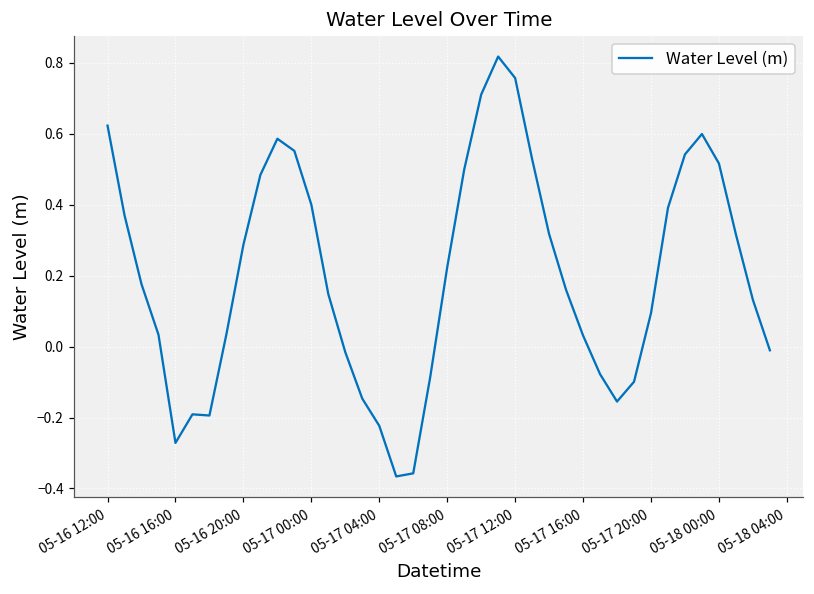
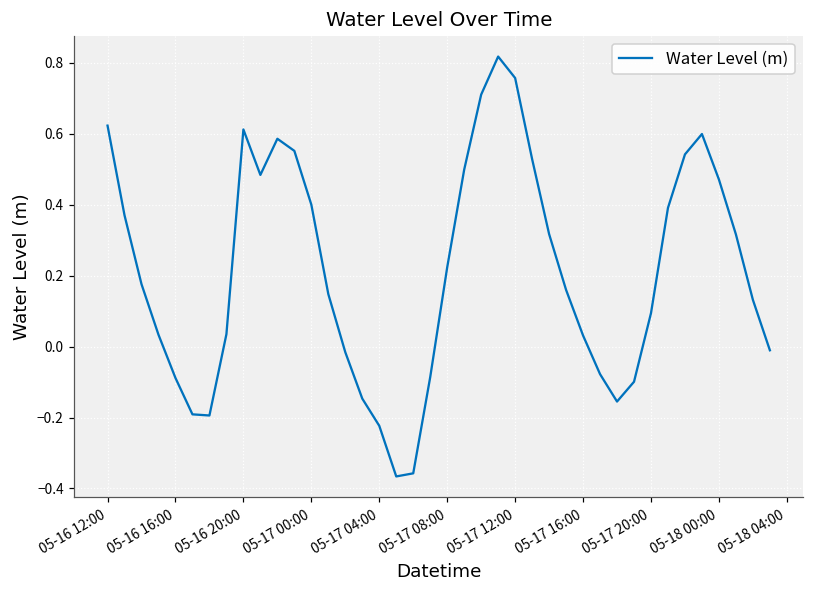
  {
    "05-16 12:00": 0.62,
-   "05-16 16:00": -0.27,
-   "05-16 20:00": 0.29,
+   "05-16 16:00": -0.09,
+   "05-16 20:00": 0.61,
    "05-17 00:00": 0.40,
    "05-17 04:00": -0.22,
    "05-17 08:00": 0.22,
    "05-17 12:00": 0.76,
    "05-17 16:00": 0.03,
    "05-17 20:00": 0.09,
-   "05-18 00:00": 0.52
+   "05-18 00:00": 0.47
  }
